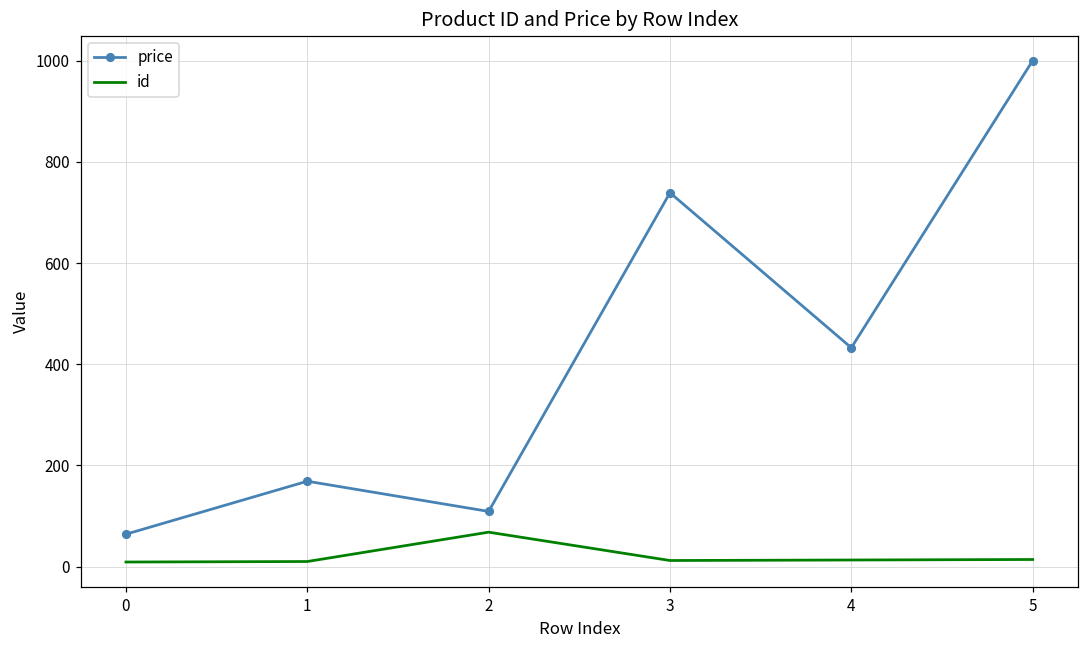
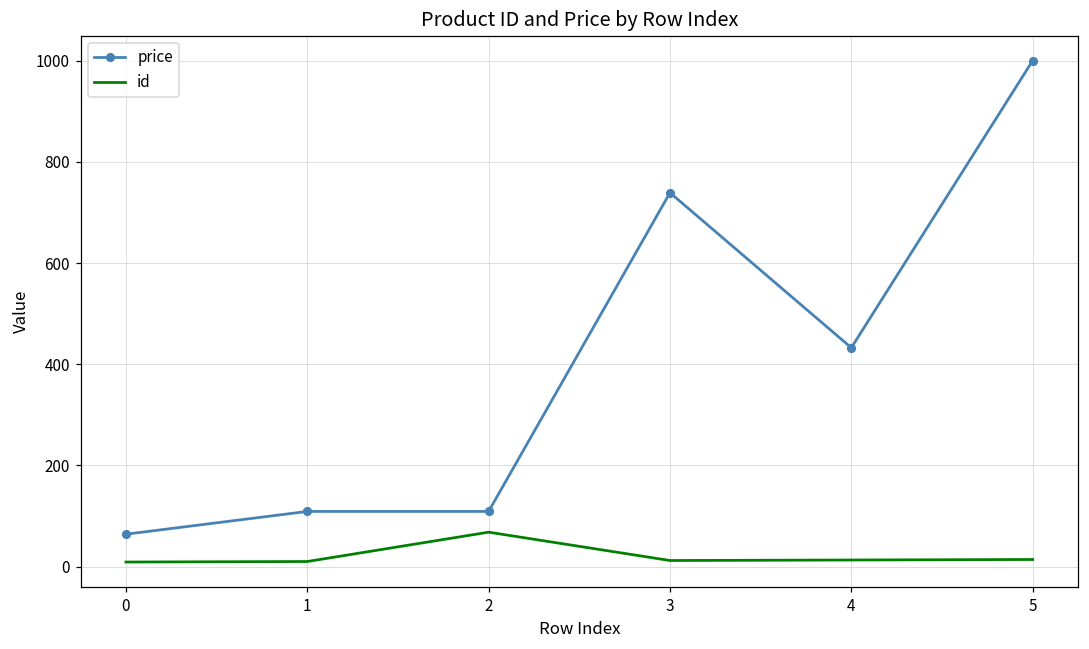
  {
    "price": {
      "0": 60,
-     "1": 170,
+     "1": 110,
      "2": 110,
      "3": 740,
      "4": 430,
      "5": 1000
    },
    "id": {
      "0": 10,
      "1": 10,
      "2": 70,
      "3": 10,
      "4": 10,
      "5": 10
    }
  }
